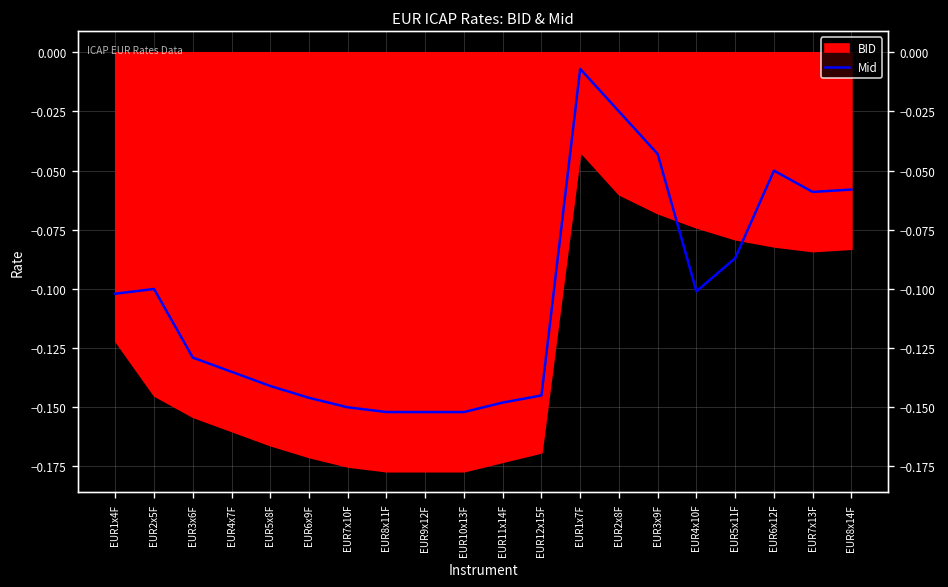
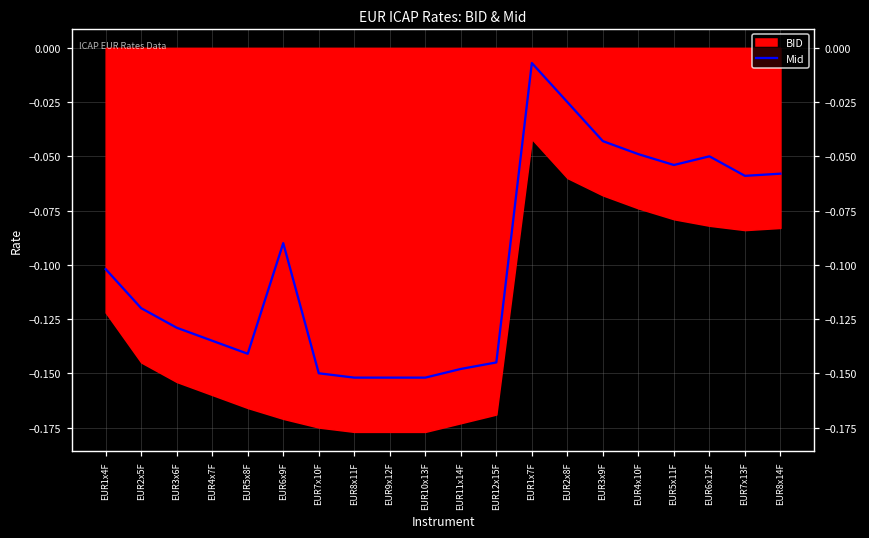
  {
    "Mid": {
      "EUR1x4F": -0.102,
-     "EUR2x5F": -0.10,
+     "EUR2x5F": -0.12,
      "EUR3x6F": -0.129,
      "EUR4x7F": -0.135,
      "EUR5x8F": -0.141,
-     "EUR6x9F": -0.146,
+     "EUR6x9F": -0.090,
      "EUR7x10F": -0.150,
      "EUR8x11F": -0.152,
      "EUR9x12F": -0.152,
      "EUR10x13F": -0.152,
      "EUR11x14F": -0.148,
      "EUR12x15F": -0.145,
      "EUR1x7F": -0.007,
      "EUR2x8F": -0.025,
      "EUR3x9F": -0.043,
-     "EUR4x10F": -0.101,
-     "EUR5x11F": -0.087,
+     "EUR4x10F": -0.049,
+     "EUR5x11F": -0.054,
      "EUR6x12F": -0.050,
      "EUR7x13F": -0.059,
      "EUR8x14F": -0.058
    }
  }
